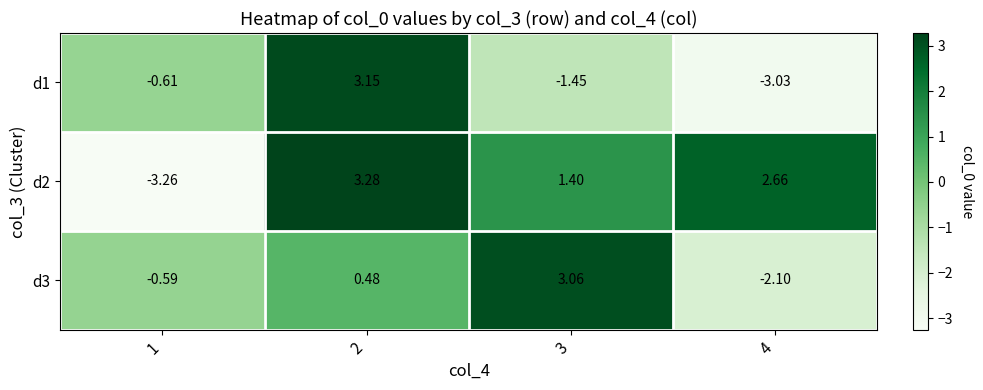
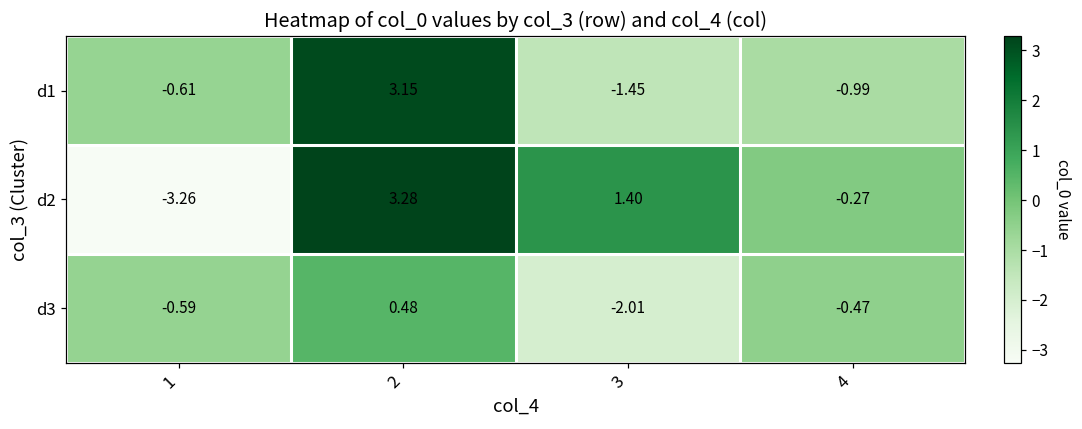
  {
    "d1": {
      "1": -0.61,
      "2": 3.15,
      "3": -1.45,
-     "4": -3.03
+     "4": -0.99
    },
    "d2": {
      "1": -3.26,
      "2": 3.28,
      "3": 1.40,
-     "4": 2.66
+     "4": -0.27
    },
    "d3": {
      "1": -0.59,
      "2": 0.48,
-     "3": 3.06,
-     "4": -2.10
+     "3": -2.01,
+     "4": -0.47
    }
  }
